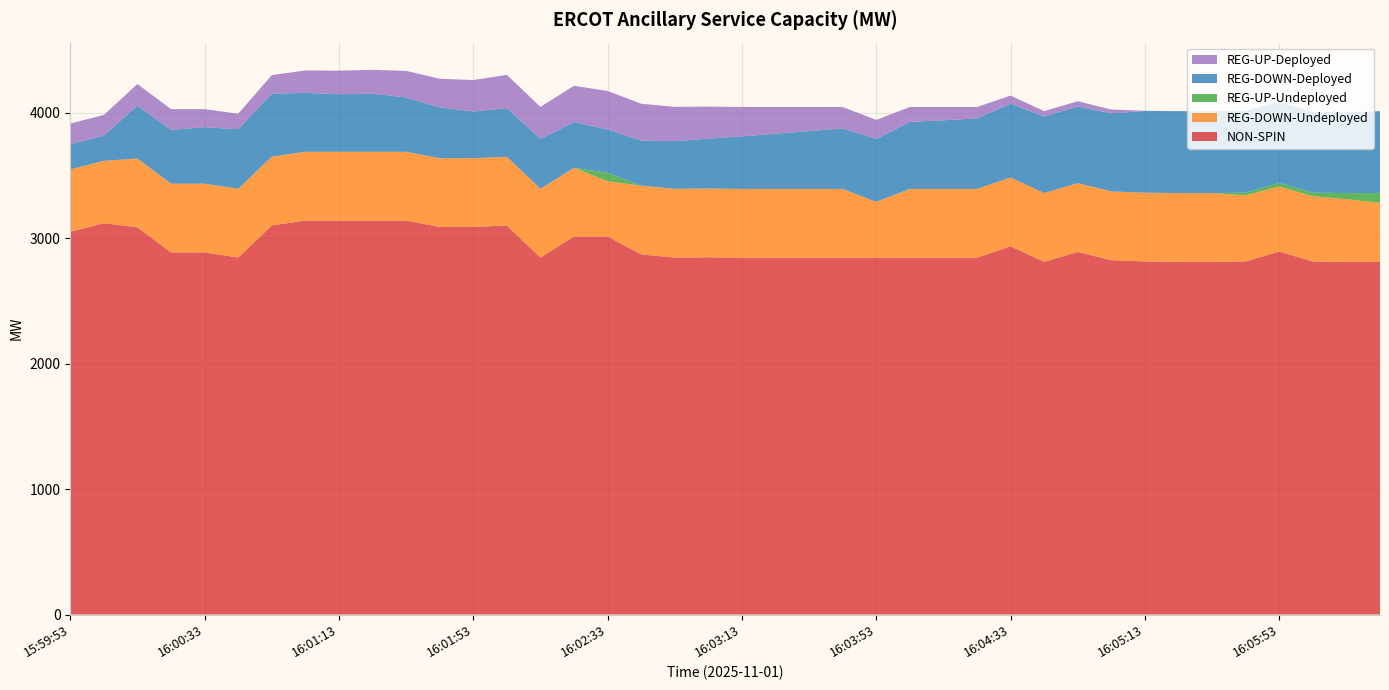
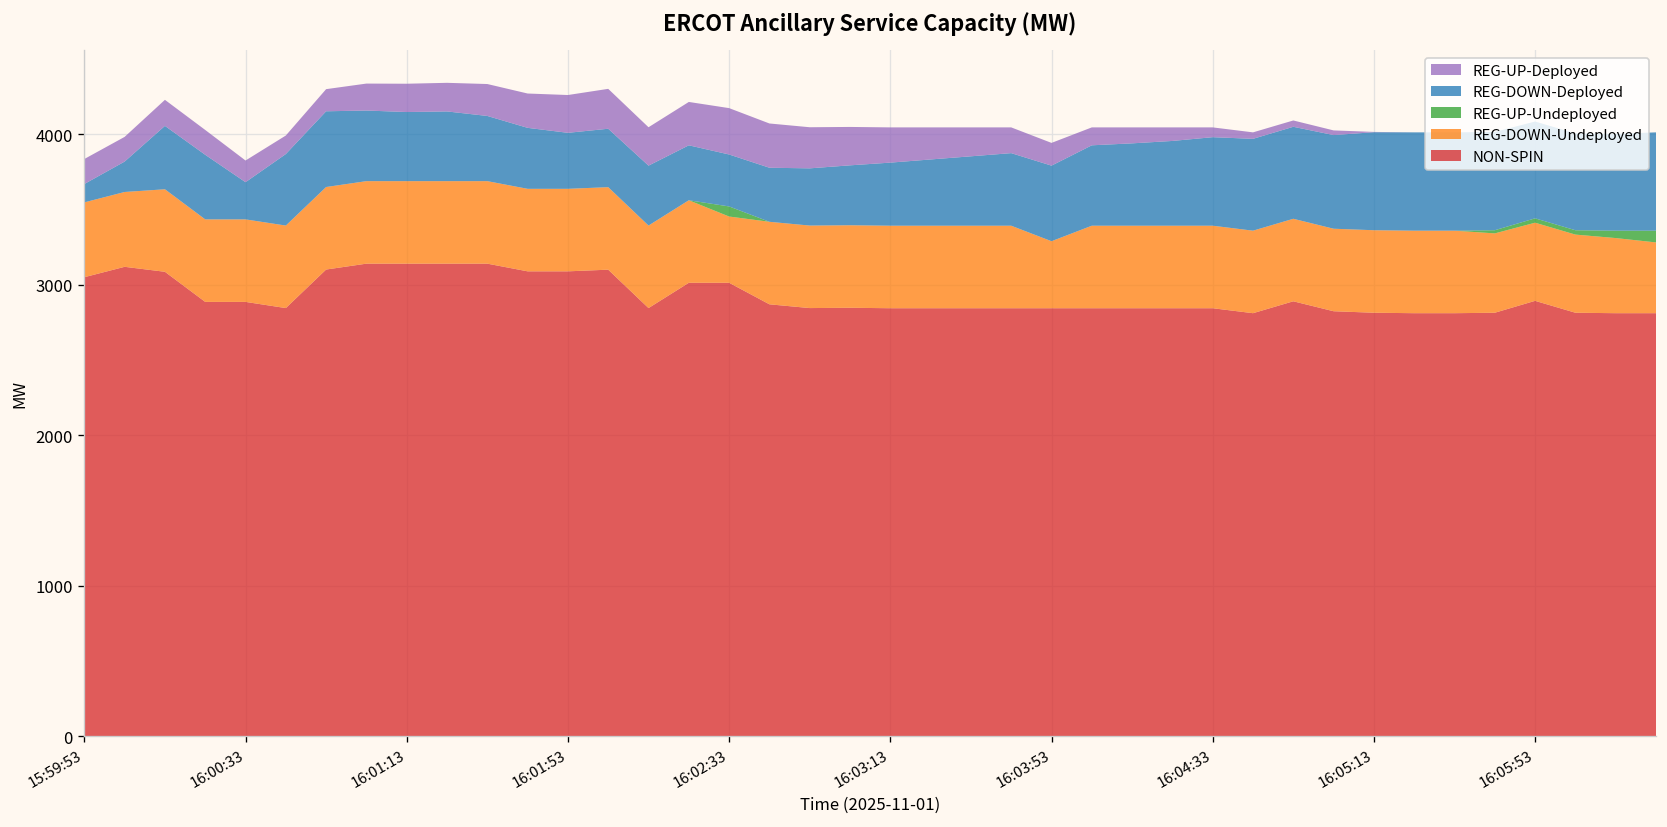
  {
    "NON-SPIN": {
      "15:59:53": 3050,
      "16:00:33": 2890,
      "16:01:13": 3140,
      "16:01:53": 3090,
      "16:02:33": 3010,
      "16:03:13": 2840,
      "16:03:53": 2840,
-     "16:04:33": 2940,
+     "16:04:33": 2840,
      "16:05:13": 2810,
      "16:05:53": 2890
    },
    "REG-DOWN-Undeployed": {
      "16:02:33": 440,
      "16:05:53": 520
    },
    "REG-UP-Undeployed": {
      "16:02:33": 70,
      "16:05:53": 30
    },
    "REG-DOWN-Deployed": {
-     "15:59:53": 200,
-     "16:00:33": 450,
+     "15:59:53": 120,
+     "16:00:33": 250,
      "16:01:13": 460,
      "16:01:53": 370,
      "16:02:33": 350,
      "16:03:13": 420,
      "16:03:53": 500,
      "16:04:33": 590
    },
    "REG-UP-Deployed": {
      "15:59:53": 170,
      "16:00:33": 140,
      "16:01:13": 190,
      "16:01:53": 250,
      "16:02:33": 310,
      "16:03:13": 230,
      "16:03:53": 150,
      "16:04:33": 70
    }
  }
